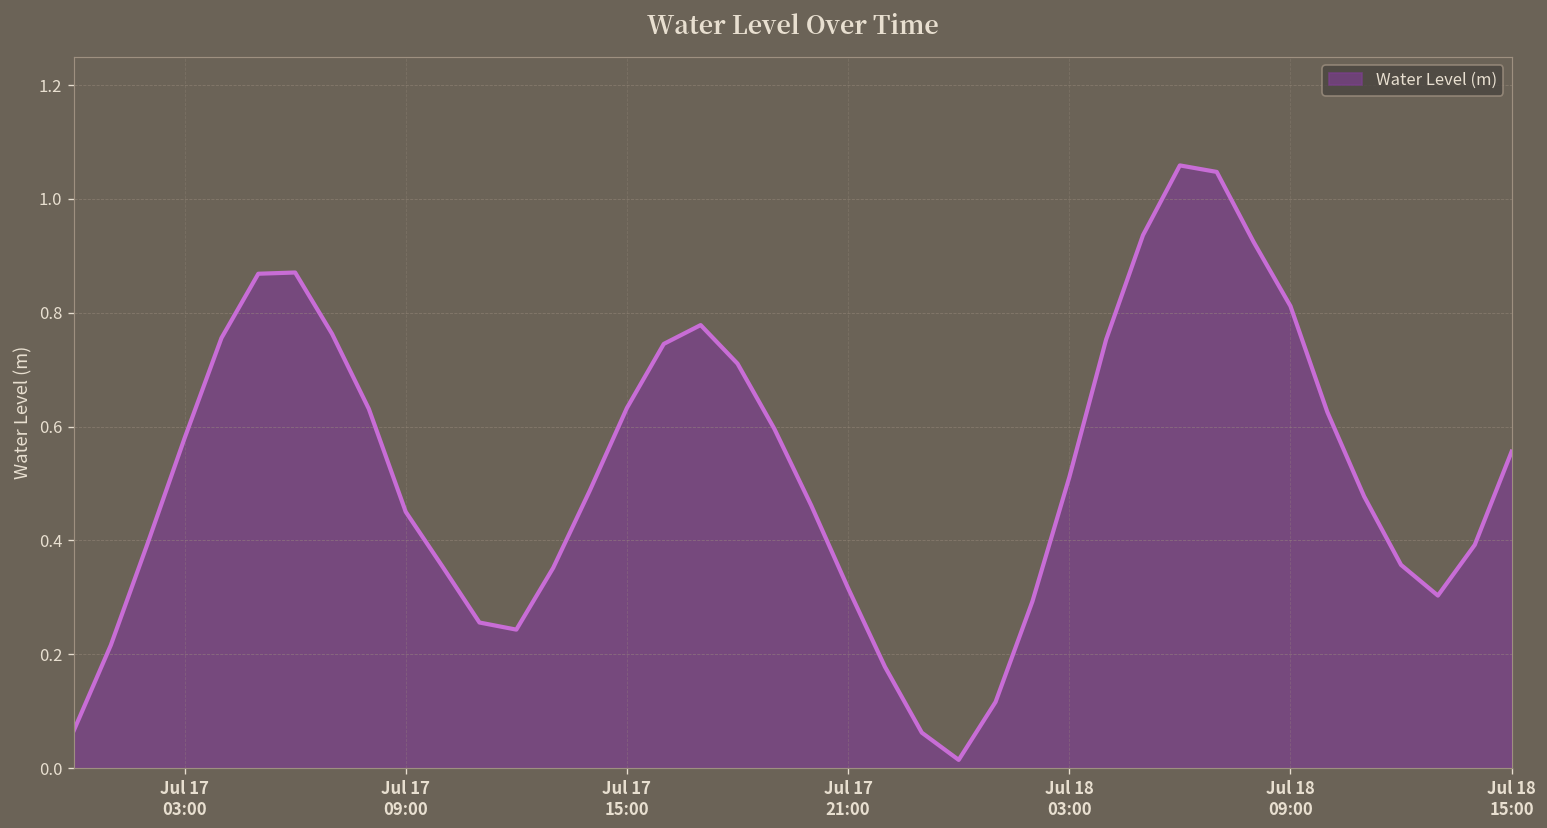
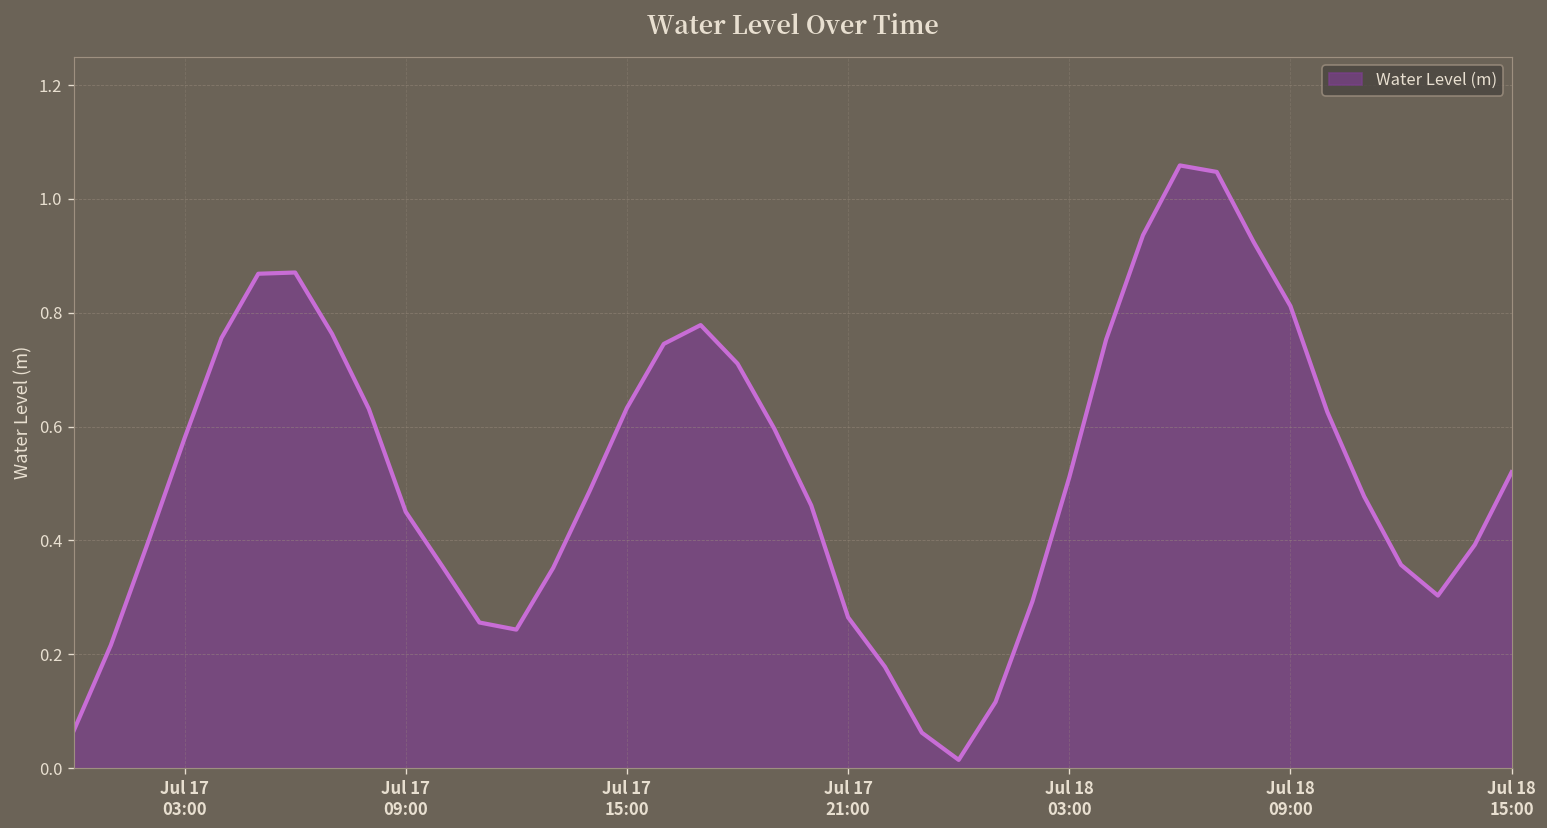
  {
    "Jul 17 03:00": 0.58,
    "Jul 17 09:00": 0.45,
    "Jul 17 15:00": 0.63,
-   "Jul 17 21:00": 0.32,
+   "Jul 17 21:00": 0.26,
    "Jul 18 03:00": 0.51,
    "Jul 18 09:00": 0.81,
-   "Jul 18 15:00": 0.56
+   "Jul 18 15:00": 0.52
  }
